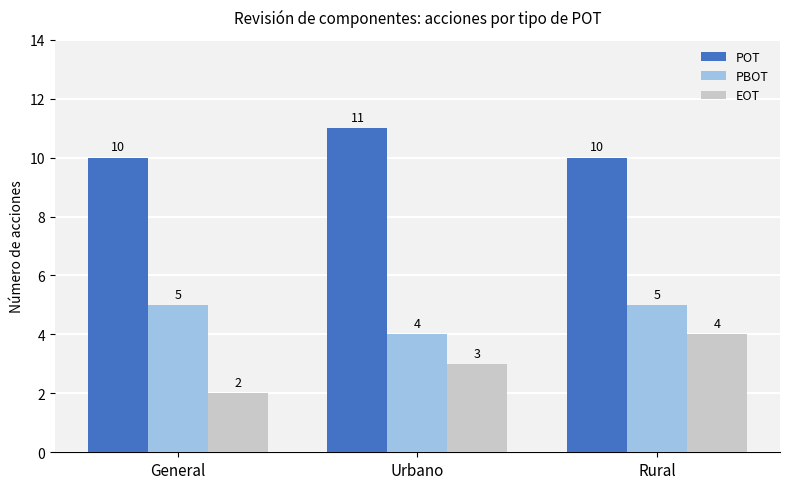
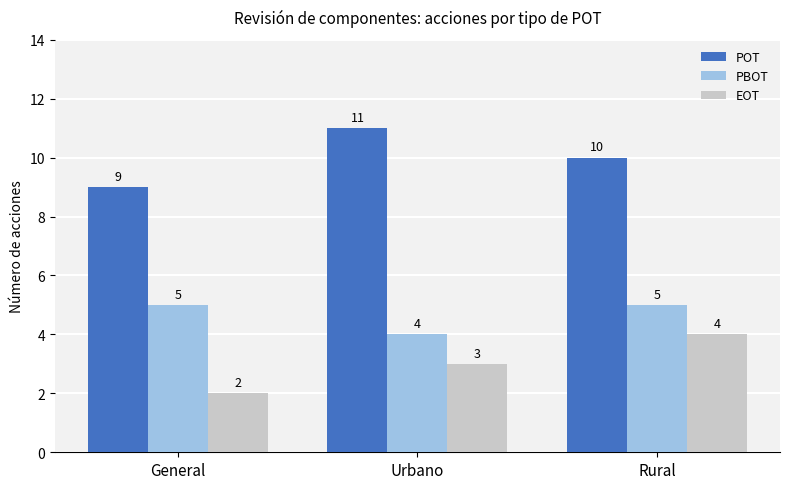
  {
    "POT": {
-     "General": 10,
+     "General": 9,
      "Urbano": 11,
      "Rural": 10
    }
  }
